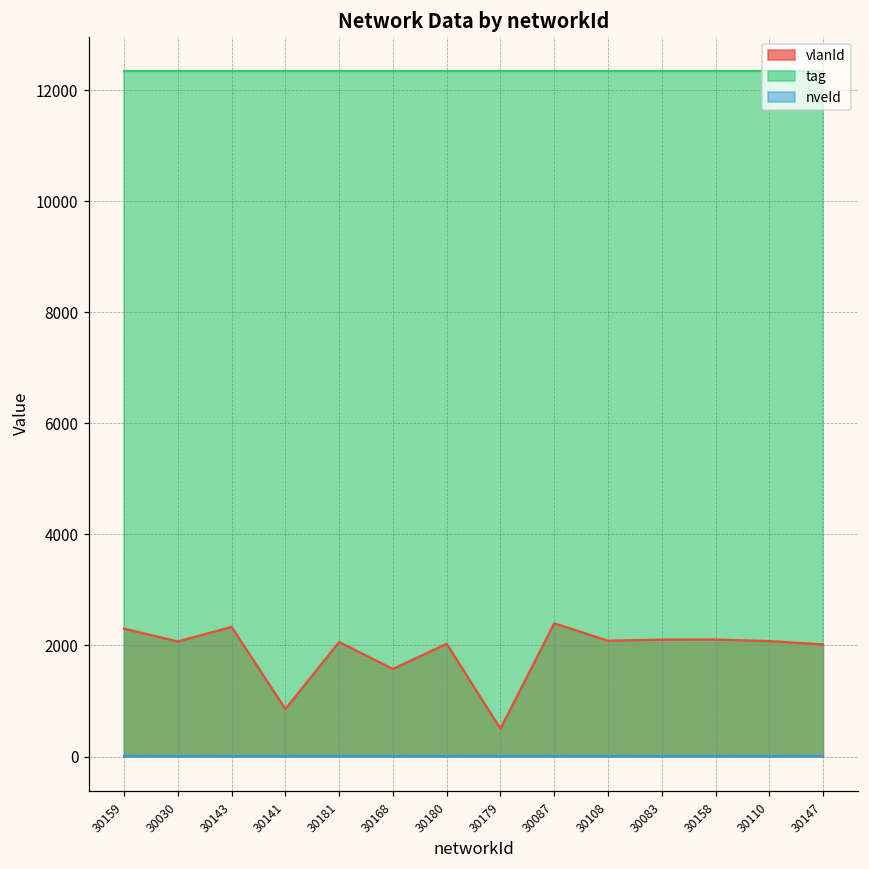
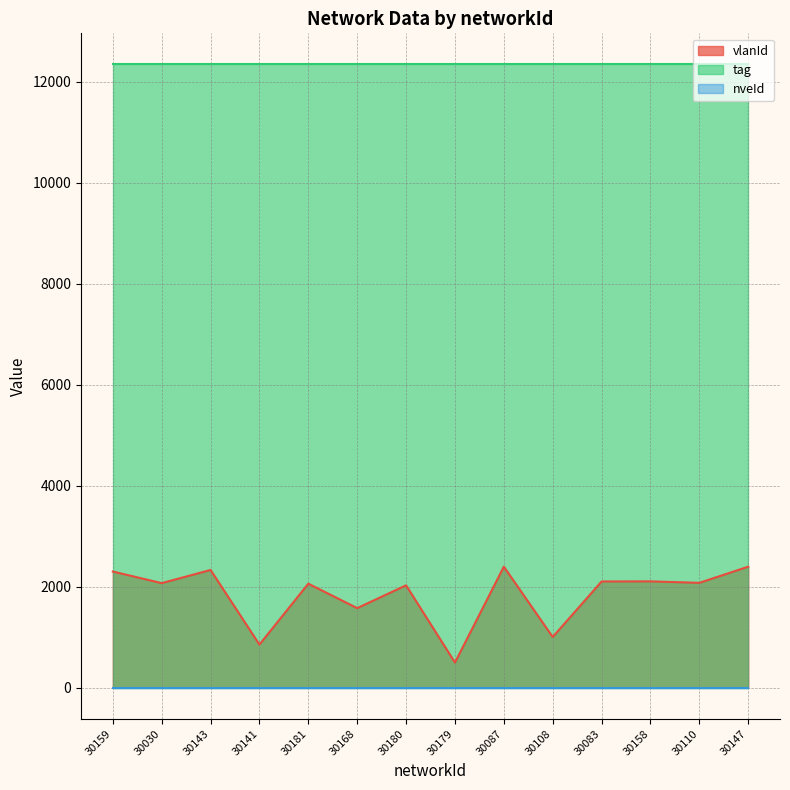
  {
    "vlanId": {
      "30159": 2300,
      "30030": 2100,
      "30143": 2300,
      "30141": 900,
      "30181": 2100,
      "30168": 1600,
      "30180": 2000,
      "30179": 500,
      "30087": 2400,
-     "30108": 2100,
+     "30108": 1000,
      "30083": 2100,
      "30158": 2100,
      "30110": 2100,
-     "30147": 2000
+     "30147": 2400
    },
    "tag": {
      "30159": 12300,
      "30030": 12300,
      "30143": 12300,
      "30141": 12300,
      "30181": 12300,
      "30168": 12300,
      "30180": 12300,
      "30179": 12300,
      "30087": 12300,
      "30108": 12300,
      "30083": 12300,
      "30158": 12300
    },
    "nveId": {
      "30159": 0,
      "30030": 0,
      "30143": 0,
      "30141": 0,
      "30181": 0,
      "30168": 0,
      "30180": 0,
      "30179": 0,
      "30087": 0,
      "30108": 0,
      "30083": 0,
      "30158": 0,
      "30110": 0,
      "30147": 0
    }
  }
